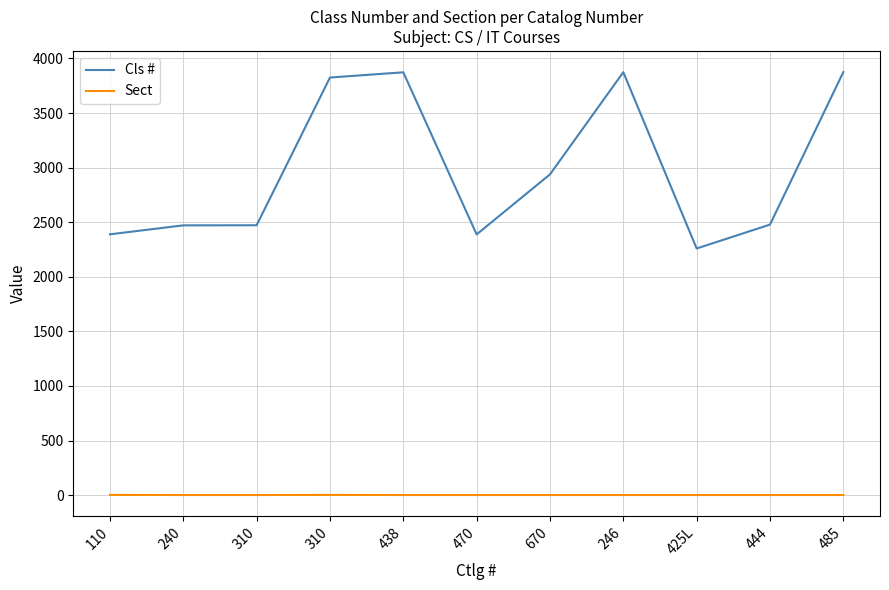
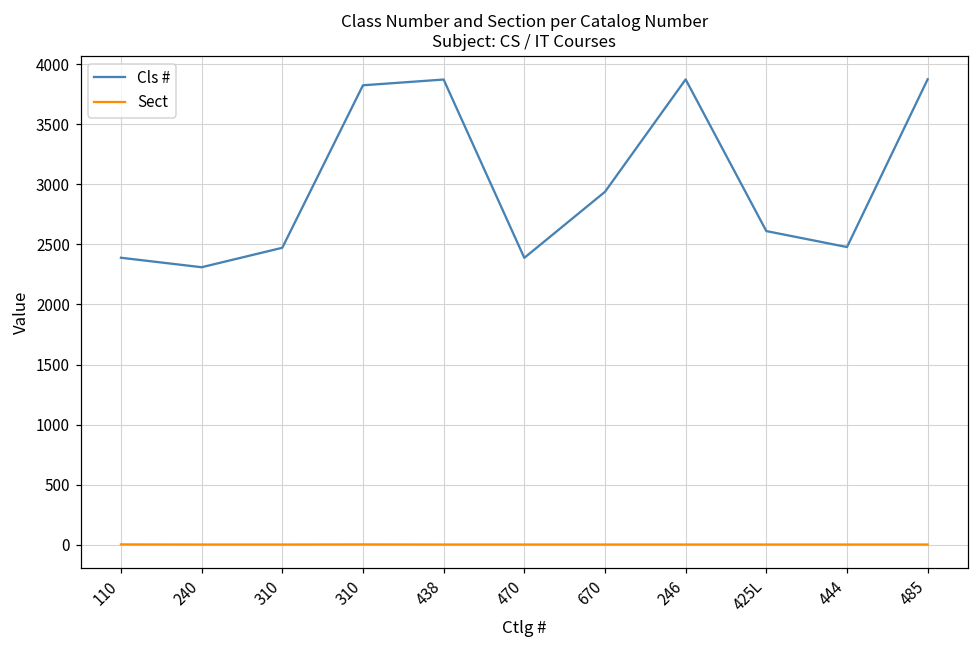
  {
    "Cls #": {
      "110": 2390,
-     "240": 2470,
+     "240": 2310,
      "438": 3870,
      "470": 2390,
      "670": 2940,
      "246": 3870,
-     "425L": 2260,
+     "425L": 2610,
      "444": 2480,
      "485": 3880
    },
    "Sect": {
      "110": 0,
      "240": 0,
      "438": 0,
      "470": 0,
      "670": 0,
      "246": 0,
      "425L": 0,
      "444": 0,
      "485": 0
    }
  }
